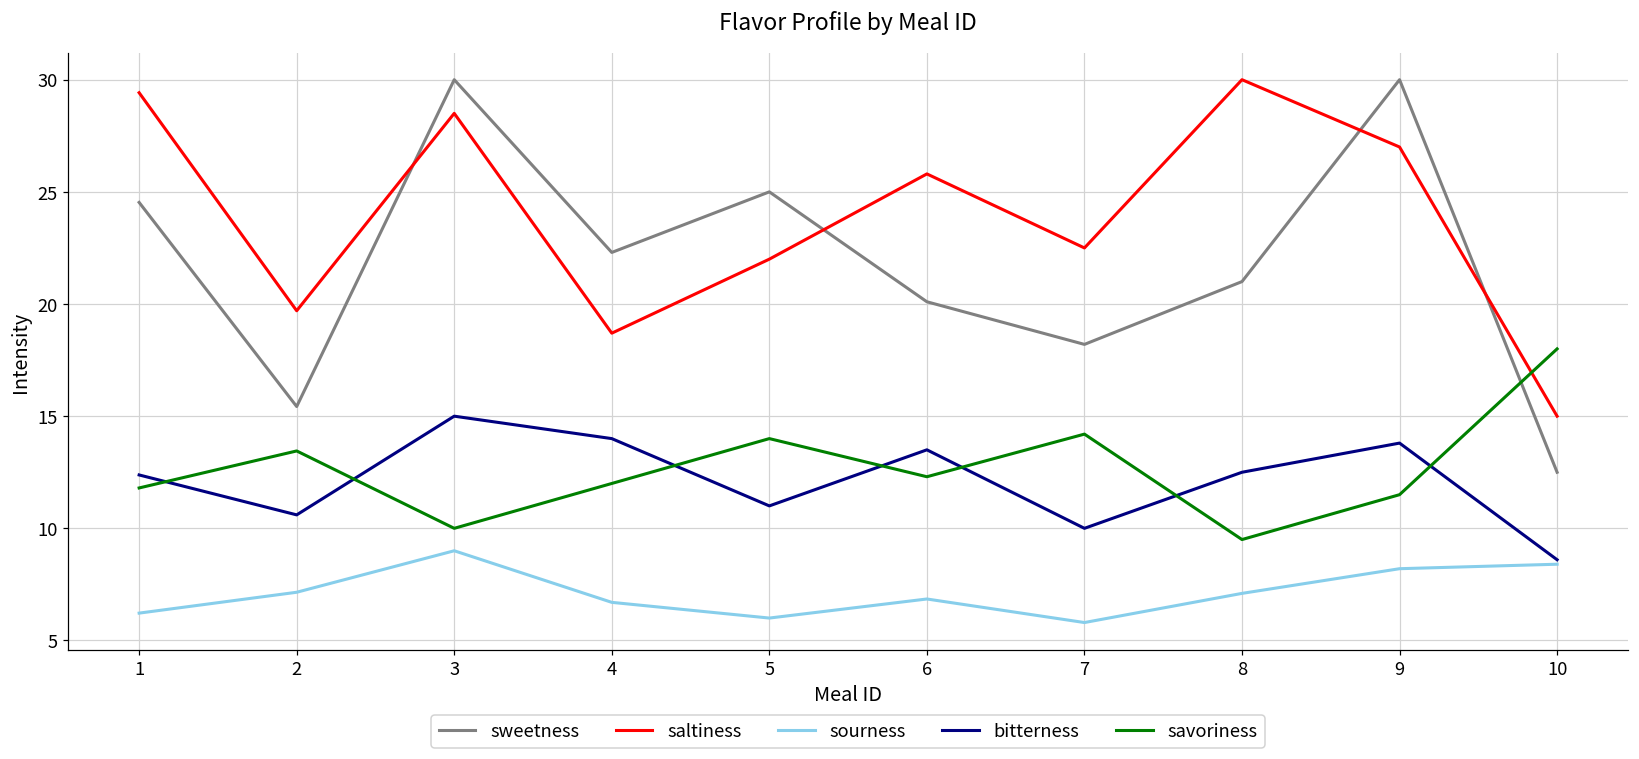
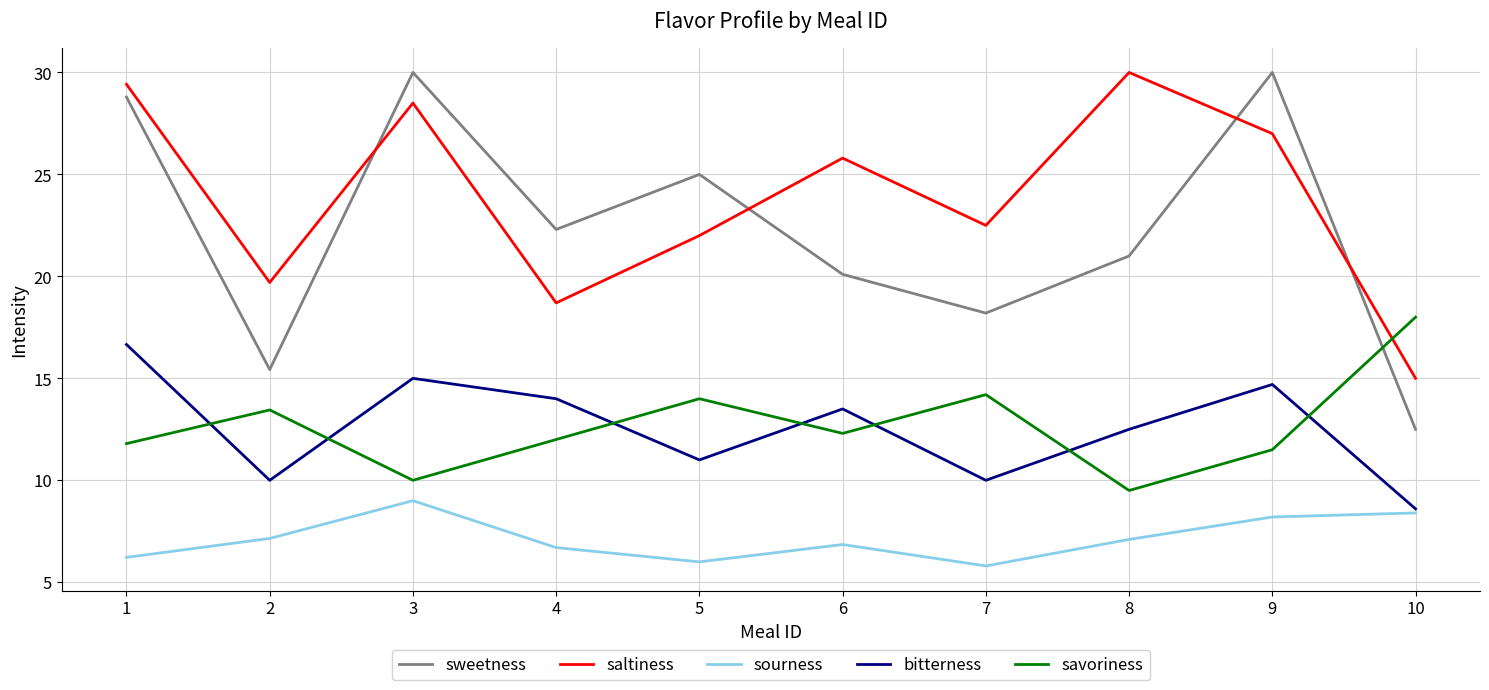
  {
    "sweetness": {
-     "1": 24.5,
+     "1": 28.8,
      "2": 15.4,
      "3": 30.0,
      "4": 22.3,
      "5": 25.0,
      "6": 20.1,
      "7": 18.2,
      "8": 21.0,
      "9": 30.0,
      "10": 12.5
    },
    "saltiness": {
      "1": 29.4,
      "2": 19.7,
      "3": 28.5,
      "4": 18.7,
      "5": 22.0,
      "6": 25.8,
      "7": 22.5,
      "8": 30.0,
      "9": 27.0,
      "10": 15.0
    },
    "sourness": {
      "1": 6.2,
      "2": 7.2,
      "3": 9.0,
      "4": 6.7,
      "5": 6.0,
      "6": 6.9,
      "7": 5.8,
      "8": 7.1,
      "9": 8.2,
      "10": 8.4
    },
    "bitterness": {
-     "1": 12.4,
-     "2": 10.6,
+     "1": 16.7,
+     "2": 10.0,
      "3": 15.0,
      "4": 14.0,
      "5": 11.0,
      "6": 13.5,
      "7": 10.0,
      "8": 12.5,
-     "9": 13.8,
+     "9": 14.7,
      "10": 8.6
    },
    "savoriness": {
      "1": 11.8,
      "2": 13.5,
      "3": 10.0,
      "4": 12.0,
      "5": 14.0,
      "6": 12.3,
      "7": 14.2,
      "8": 9.5,
      "9": 11.5,
      "10": 18.0
    }
  }
